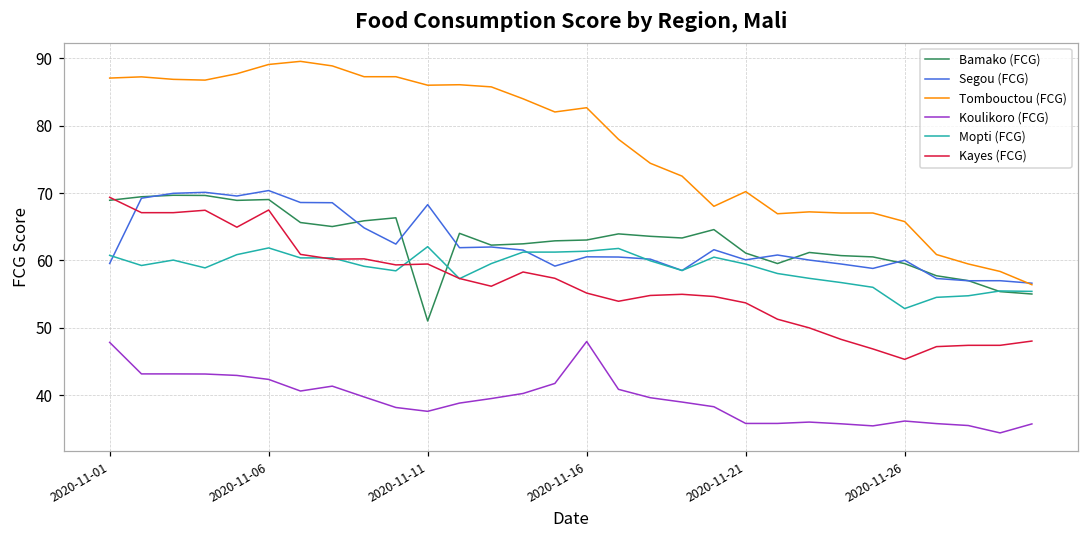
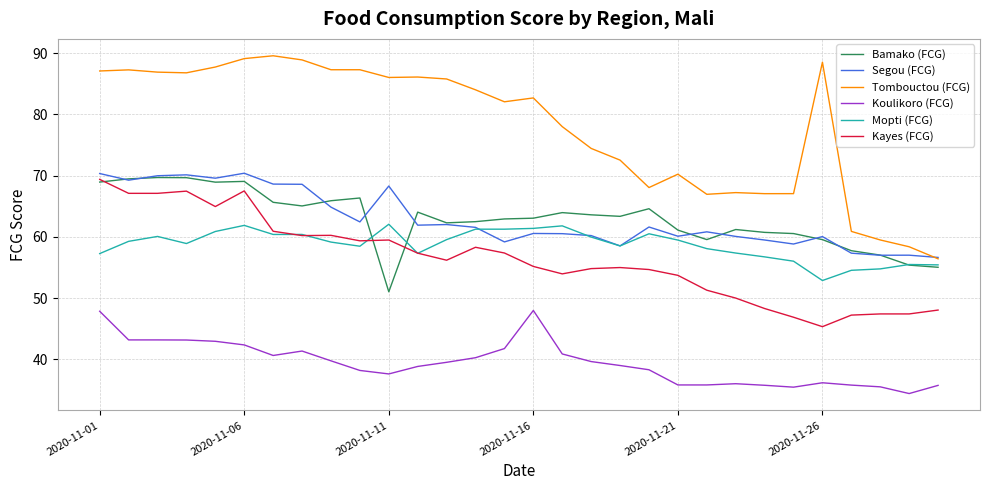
  {
    "Bamako (FCG)": {
      "2020-11-01": 69,
      "2020-11-06": 69,
      "2020-11-11": 51,
      "2020-11-16": 63,
      "2020-11-21": 61,
      "2020-11-26": 60
    },
    "Segou (FCG)": {
-     "2020-11-01": 60,
+     "2020-11-01": 70,
      "2020-11-06": 70,
      "2020-11-11": 68,
      "2020-11-16": 61,
      "2020-11-21": 60,
      "2020-11-26": 60
    },
    "Tombouctou (FCG)": {
      "2020-11-01": 87,
      "2020-11-06": 89,
      "2020-11-11": 86,
      "2020-11-16": 83,
      "2020-11-21": 70,
-     "2020-11-26": 66
+     "2020-11-26": 89
    },
    "Koulikoro (FCG)": {
      "2020-11-01": 48,
      "2020-11-06": 42,
      "2020-11-11": 38,
      "2020-11-16": 48,
      "2020-11-21": 36,
      "2020-11-26": 36
    },
    "Mopti (FCG)": {
-     "2020-11-01": 61,
+     "2020-11-01": 57,
      "2020-11-06": 62,
      "2020-11-11": 62,
      "2020-11-16": 61,
      "2020-11-21": 59,
      "2020-11-26": 53
    },
    "Kayes (FCG)": {
      "2020-11-01": 69,
      "2020-11-06": 67,
      "2020-11-11": 59,
      "2020-11-16": 55,
      "2020-11-21": 54,
      "2020-11-26": 45
    }
  }
